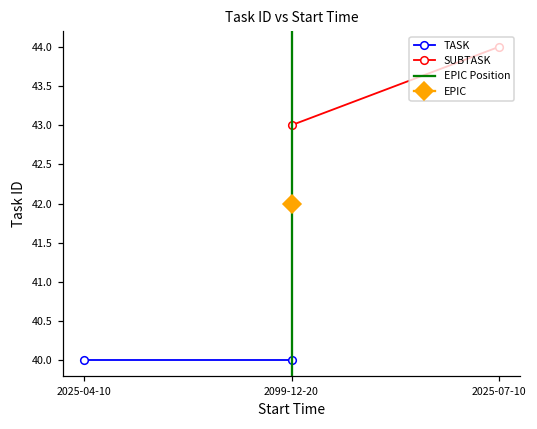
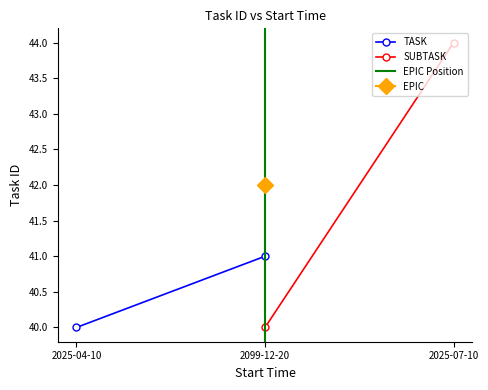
  {
    "TASK": {
      "2025-04-10": 40,
-     "2099-12-20": 40
+     "2099-12-20": 41
    },
    "SUBTASK": {
-     "2099-12-20": 43
+     "2099-12-20": 40
    },
    "EPIC": {
      "2099-12-20": 42
    }
  }
